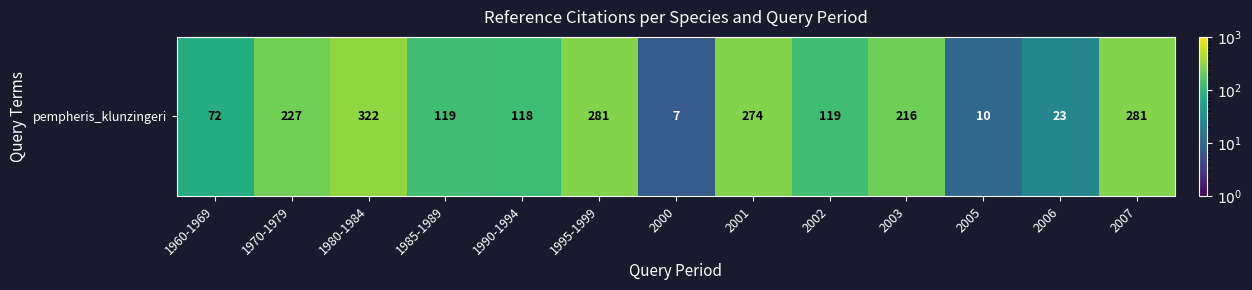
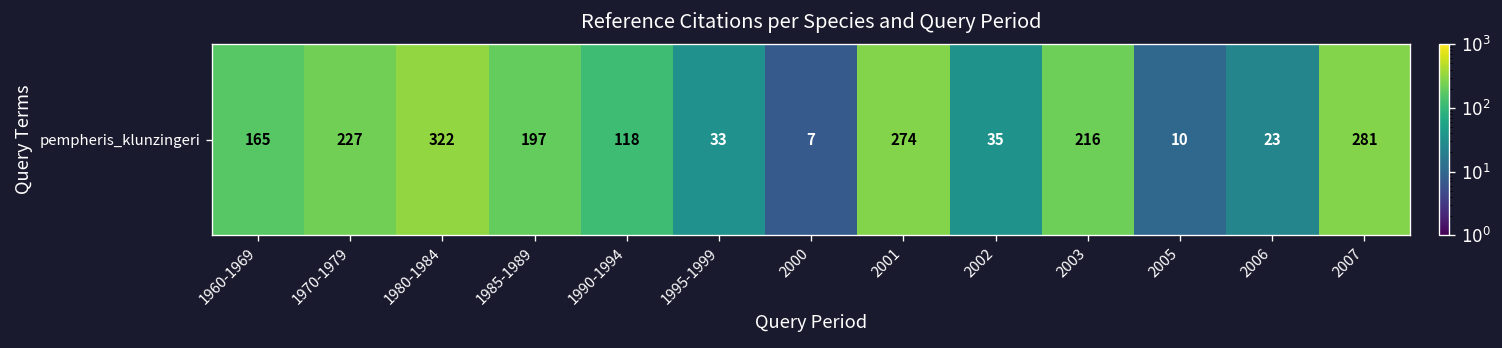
  {
    "pempheris_klunzingeri": {
-     "1960-1969": 72,
+     "1960-1969": 165,
      "1970-1979": 227,
      "1980-1984": 322,
-     "1985-1989": 119,
+     "1985-1989": 197,
      "1990-1994": 118,
-     "1995-1999": 281,
+     "1995-1999": 33,
      "2000": 7,
      "2001": 274,
-     "2002": 119,
+     "2002": 35,
      "2003": 216,
      "2005": 10,
      "2006": 23,
      "2007": 281
    }
  }
